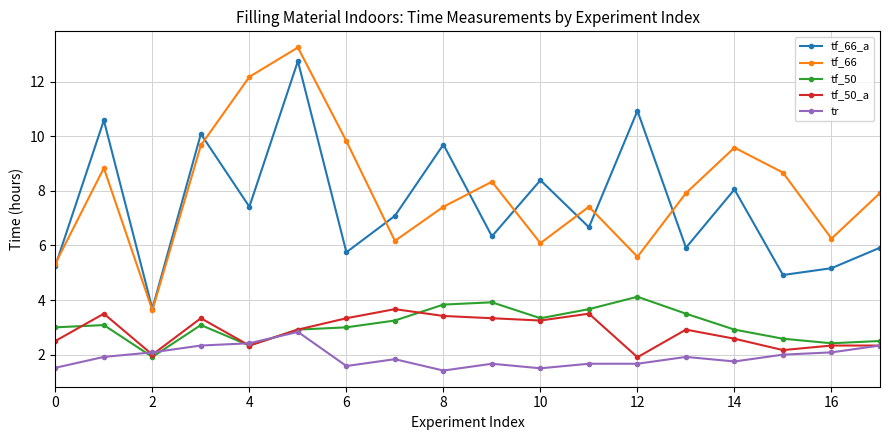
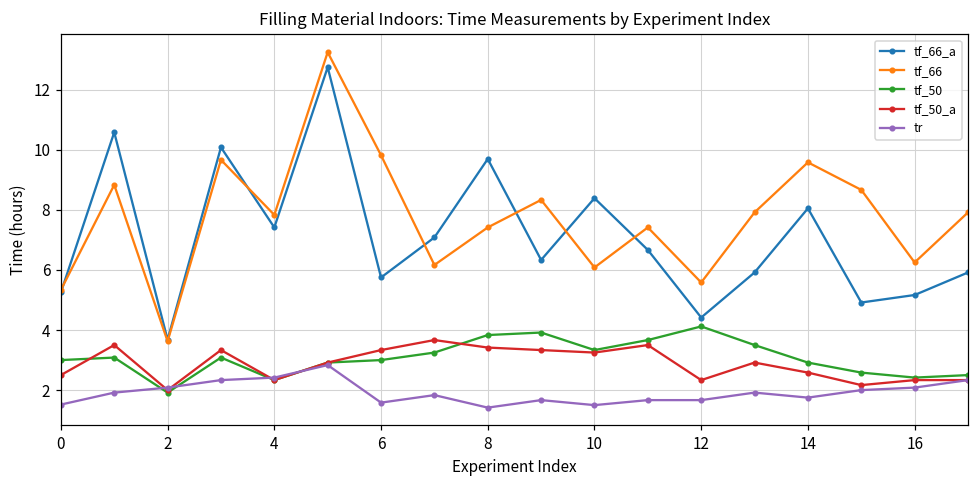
  {
    "tf_66_a": {
      "4": 7.4,
      "6": 5.8,
      "8": 9.7,
      "10": 8.4,
-     "12": 10.9,
+     "12": 4.4,
      "14": 8.1,
      "16": 5.2
    },
    "tf_66": {
-     "4": 12.2,
+     "4": 7.8,
      "6": 9.8,
      "8": 7.4,
      "10": 6.1,
      "12": 5.6,
      "14": 9.6,
      "16": 6.3
    },
    "tf_50": {
      "0": 3.0,
      "6": 3.0,
      "8": 3.8,
      "12": 4.1,
      "14": 2.9
    },
    "tf_50_a": {
      "0": 2.5,
      "6": 3.3,
      "8": 3.4,
-     "12": 1.9,
+     "12": 2.3,
      "14": 2.6
    },
    "tr": {
      "0": 1.5,
      "6": 1.6,
      "8": 1.4,
      "10": 1.5,
      "12": 1.7,
      "14": 1.8,
      "16": 2.1
    }
  }
